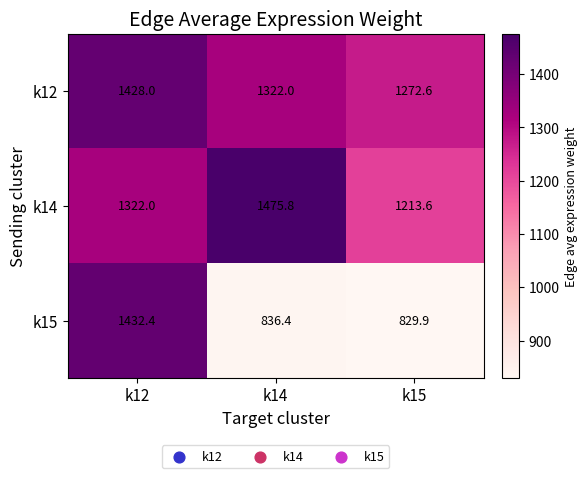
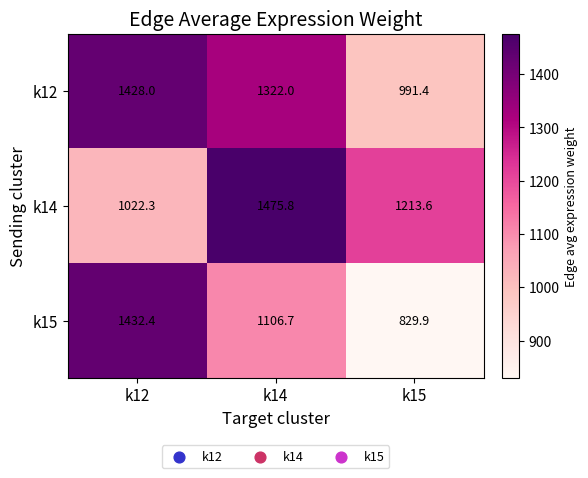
  {
    "k12": {
      "k12": 1428.0,
      "k14": 1322.0,
-     "k15": 1272.6
+     "k15": 991.4
    },
    "k14": {
-     "k12": 1322.0,
+     "k12": 1022.3,
      "k14": 1475.8,
      "k15": 1213.6
    },
    "k15": {
      "k12": 1432.4,
-     "k14": 836.4,
+     "k14": 1106.7,
      "k15": 829.9
    }
  }
